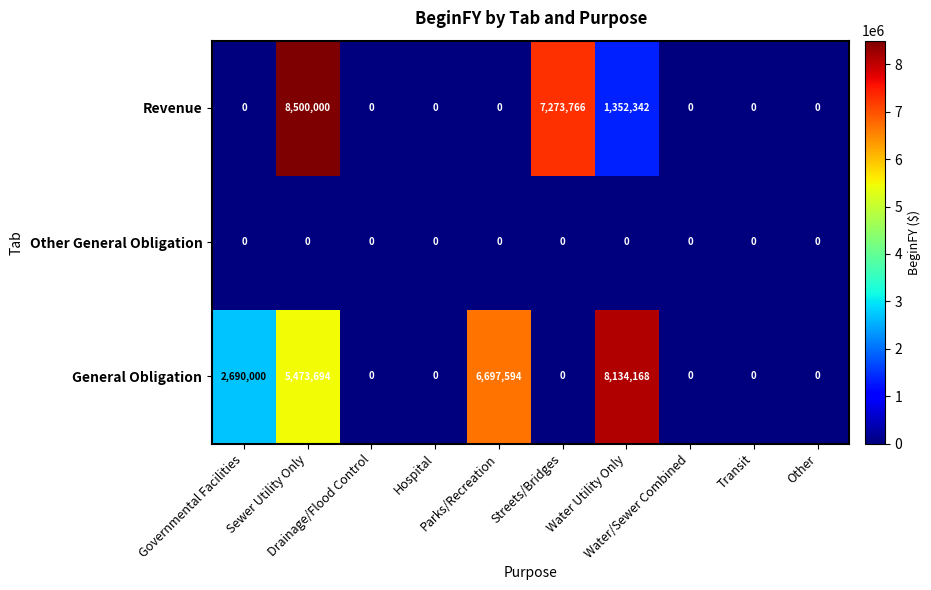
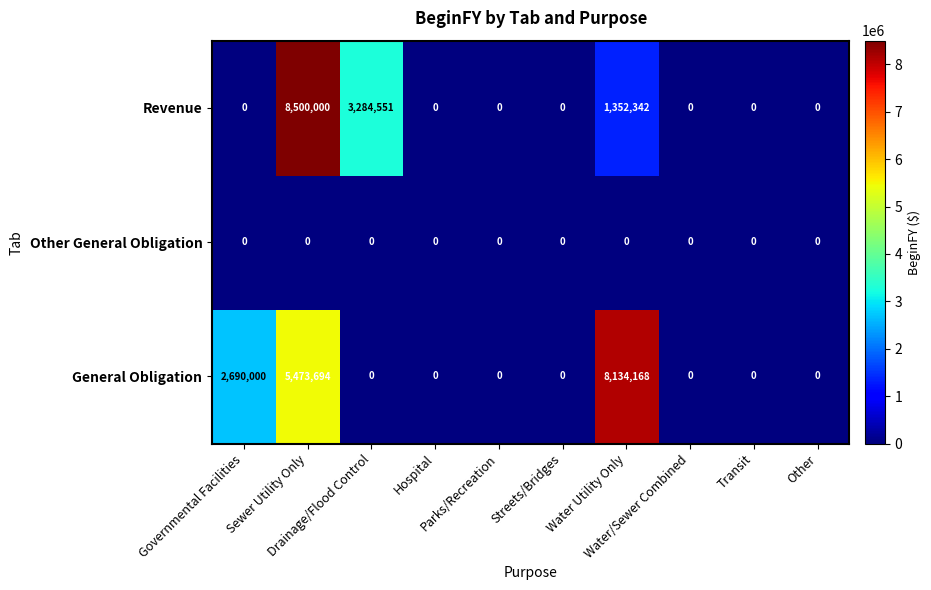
  {
    "Revenue": {
      "Governmental Facilities": "0",
      "Sewer Utility Only": "8,500,000",
-     "Drainage/Flood Control": "0",
+     "Drainage/Flood Control": "3,284,551",
      "Hospital": "0",
      "Parks/Recreation": "0",
-     "Streets/Bridges": "7,273,766",
+     "Streets/Bridges": "0",
      "Water Utility Only": "1,352,342",
      "Water/Sewer Combined": "0",
      "Transit": "0",
      "Other": "0"
    },
    "Other General Obligation": {
      "Governmental Facilities": "0",
      "Sewer Utility Only": "0",
      "Drainage/Flood Control": "0",
      "Hospital": "0",
      "Parks/Recreation": "0",
      "Streets/Bridges": "0",
      "Water Utility Only": "0",
      "Water/Sewer Combined": "0",
      "Transit": "0",
      "Other": "0"
    },
    "General Obligation": {
      "Governmental Facilities": "2,690,000",
      "Sewer Utility Only": "5,473,694",
      "Drainage/Flood Control": "0",
      "Hospital": "0",
-     "Parks/Recreation": "6,697,594",
+     "Parks/Recreation": "0",
      "Streets/Bridges": "0",
      "Water Utility Only": "8,134,168",
      "Water/Sewer Combined": "0",
      "Transit": "0",
      "Other": "0"
    }
  }
